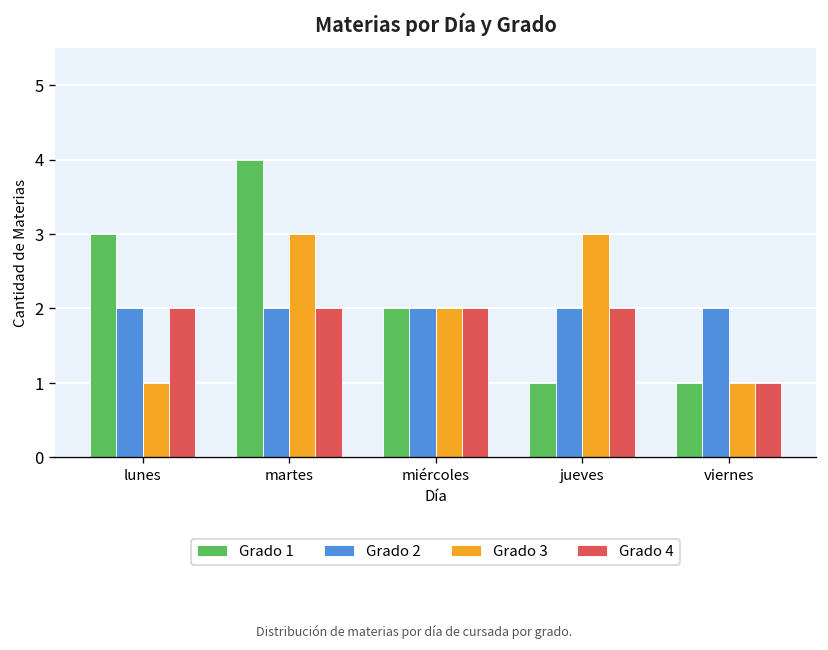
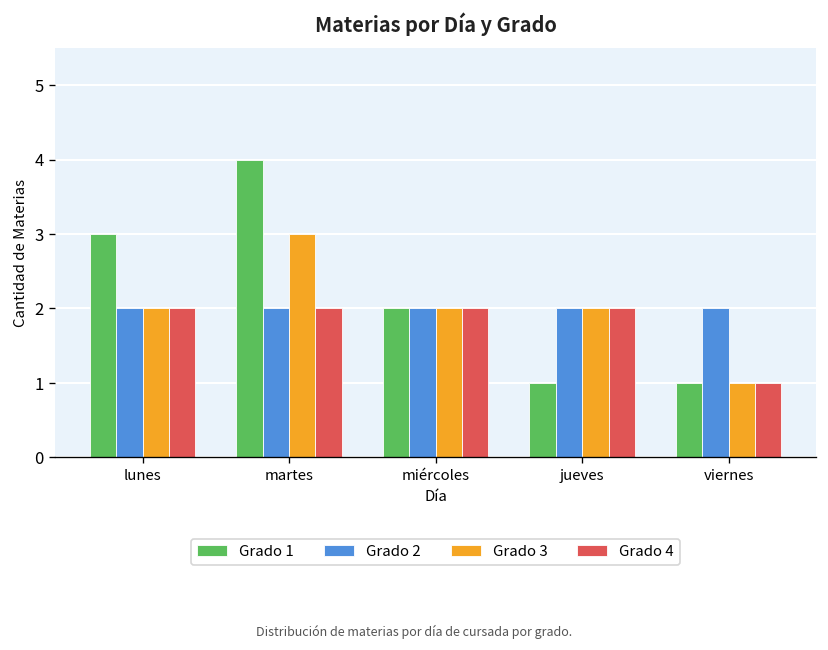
  {
    "Grado 1": {
      "lunes": 3,
      "martes": 4,
      "miércoles": 2,
      "jueves": 1,
      "viernes": 1
    },
    "Grado 2": {
      "lunes": 2,
      "martes": 2,
      "miércoles": 2,
      "jueves": 2,
      "viernes": 2
    },
    "Grado 3": {
-     "lunes": 1,
+     "lunes": 2,
      "martes": 3,
      "miércoles": 2,
-     "jueves": 3,
+     "jueves": 2,
      "viernes": 1
    },
    "Grado 4": {
      "lunes": 2,
      "martes": 2,
      "miércoles": 2,
      "jueves": 2,
      "viernes": 1
    }
  }
